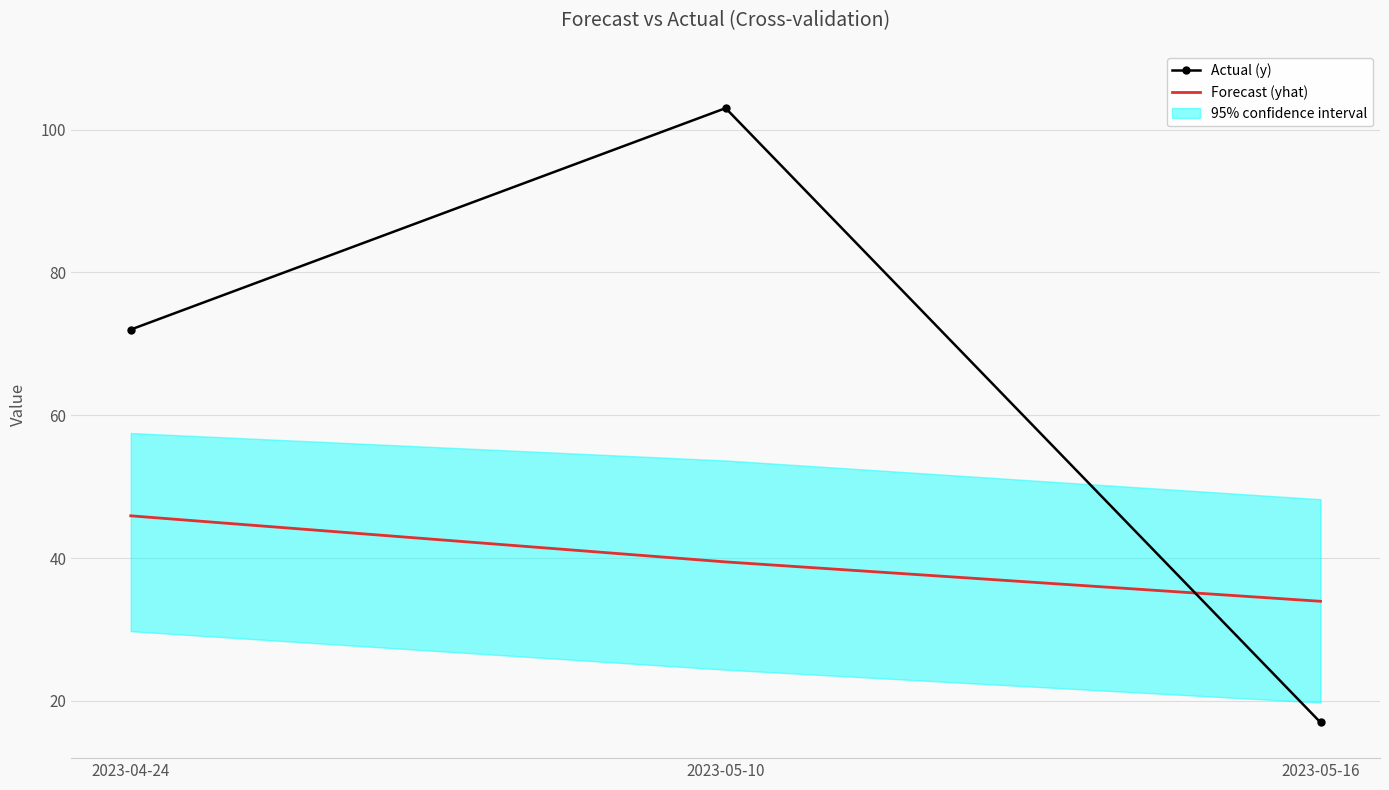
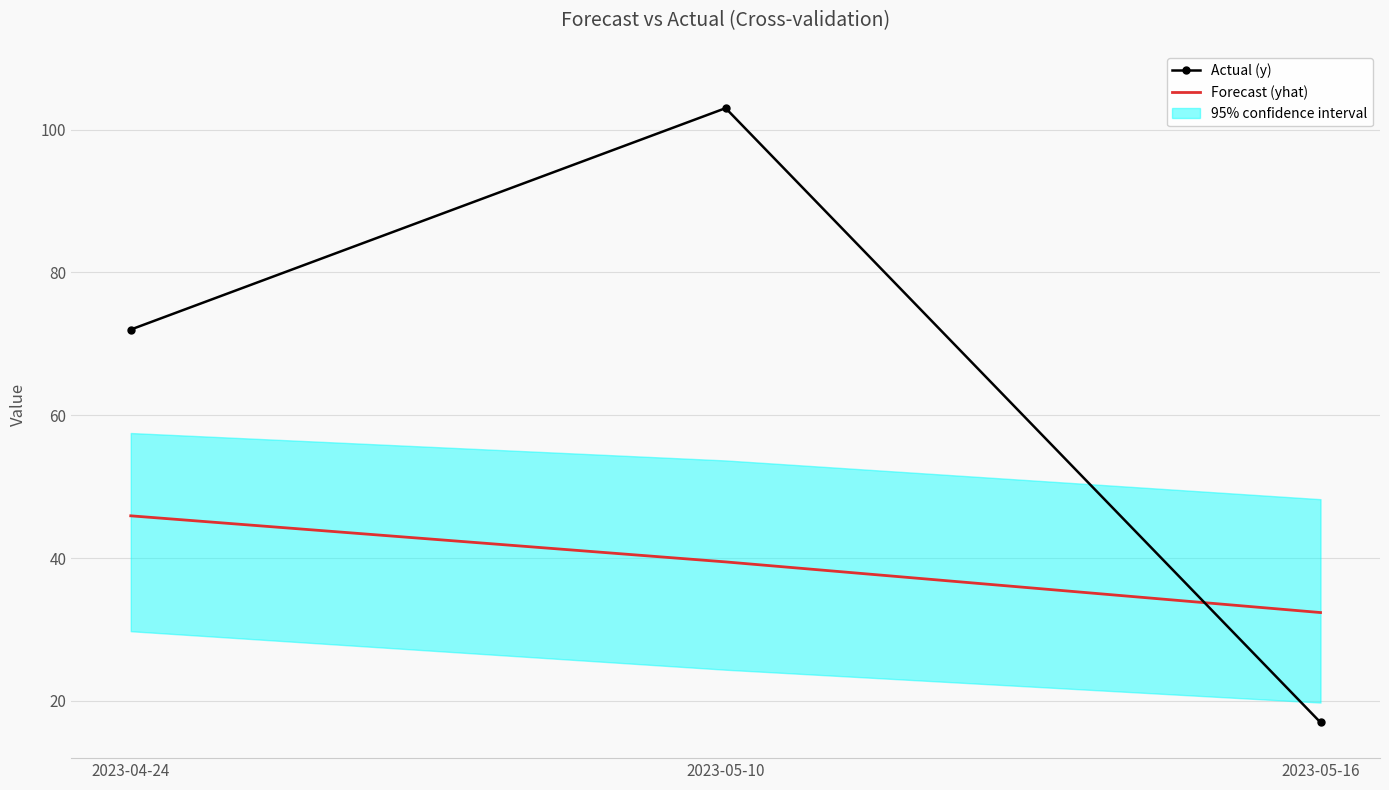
  {
    "Actual (y)": {
      "2023-04-24": 72,
      "2023-05-10": 103,
      "2023-05-16": 17
    },
    "Forecast (yhat)": {
      "2023-04-24": 46,
      "2023-05-10": 39,
-     "2023-05-16": 34
+     "2023-05-16": 32
    }
  }
